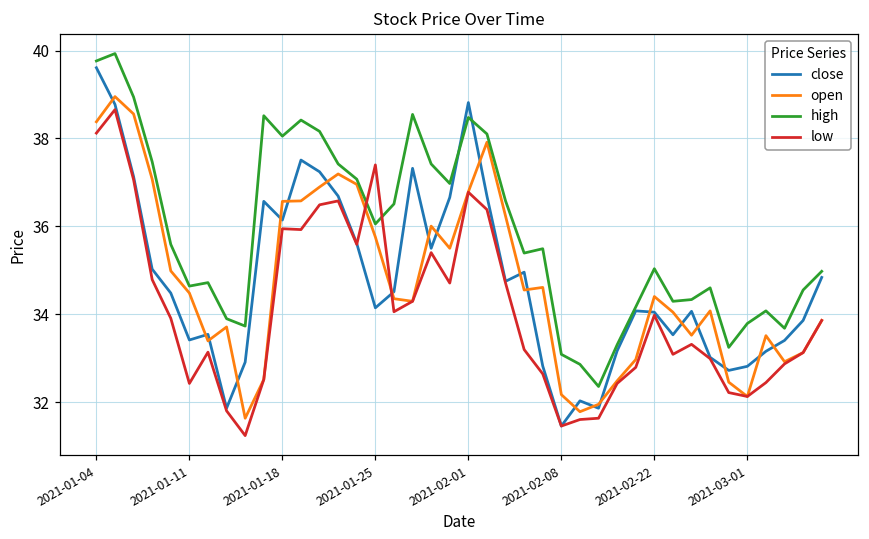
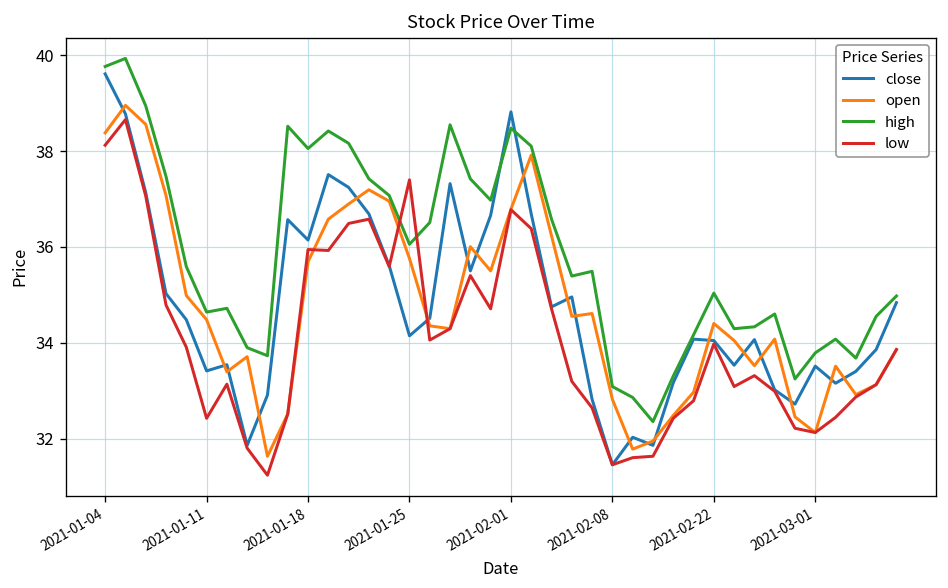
  {
    "close": {
      "2021-01-04": 39.6,
      "2021-01-11": 33.4,
      "2021-01-18": 36.1,
      "2021-01-25": 34.1,
      "2021-02-01": 38.8,
      "2021-02-22": 34.0,
-     "2021-03-01": 32.8
+     "2021-03-01": 33.5
    },
    "open": {
      "2021-01-04": 38.4,
      "2021-01-11": 34.5,
-     "2021-01-18": 36.6,
+     "2021-01-18": 35.7,
      "2021-01-25": 35.8,
-     "2021-02-08": 32.2,
+     "2021-02-08": 32.8,
      "2021-02-22": 34.4
    },
    "high": {
      "2021-01-04": 39.8,
      "2021-01-11": 34.6,
      "2021-01-18": 38.1,
      "2021-01-25": 36.1,
      "2021-02-01": 38.5,
      "2021-02-08": 33.1,
      "2021-02-22": 35.0,
      "2021-03-01": 33.8
    },
    "low": {
      "2021-01-04": 38.1,
      "2021-01-11": 32.4,
      "2021-01-18": 35.9,
      "2021-01-25": 37.4,
      "2021-02-22": 34.0
    }
  }
